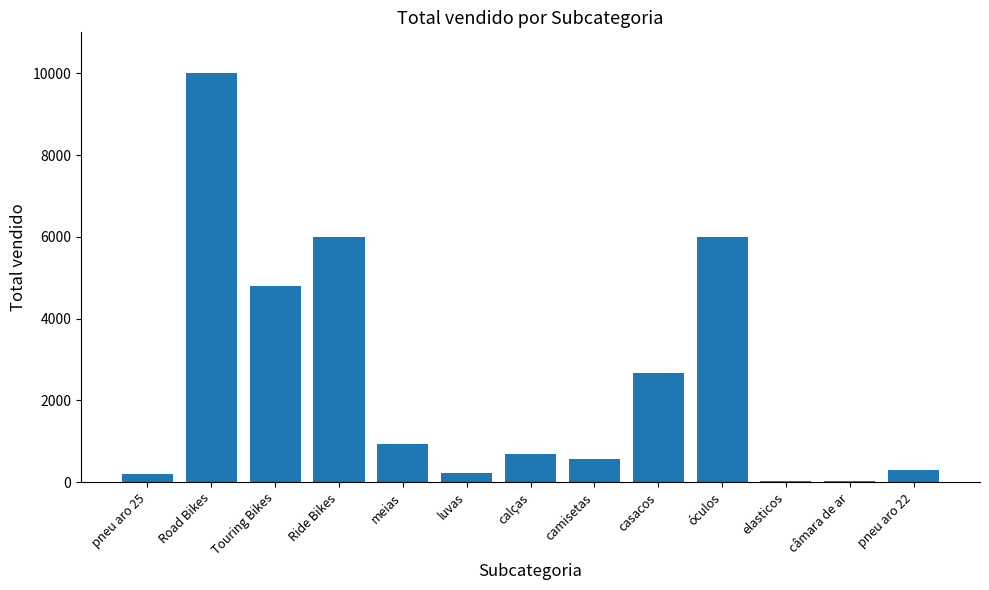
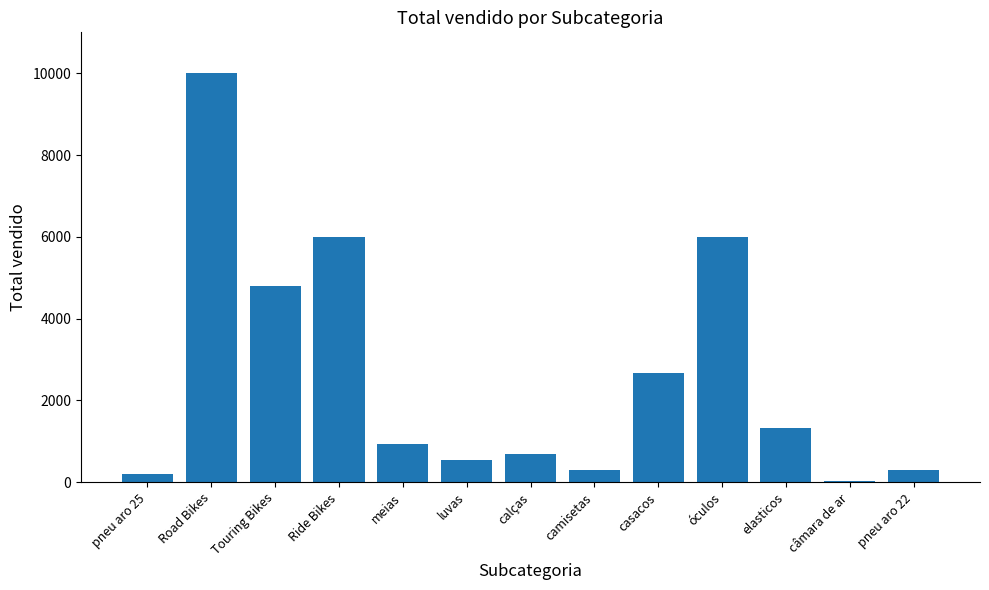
  {
    "pneu aro 25": 200,
    "Road Bikes": 10000,
    "Touring Bikes": 4800,
    "Ride Bikes": 6000,
    "meias": 900,
-   "luvas": 200,
+   "luvas": 600,
    "calças": 700,
-   "camisetas": 600,
+   "camisetas": 300,
    "casacos": 2700,
    "óculos": 6000,
-   "elasticos": 0,
+   "elasticos": 1300,
    "pneu aro 22": 300
  }
